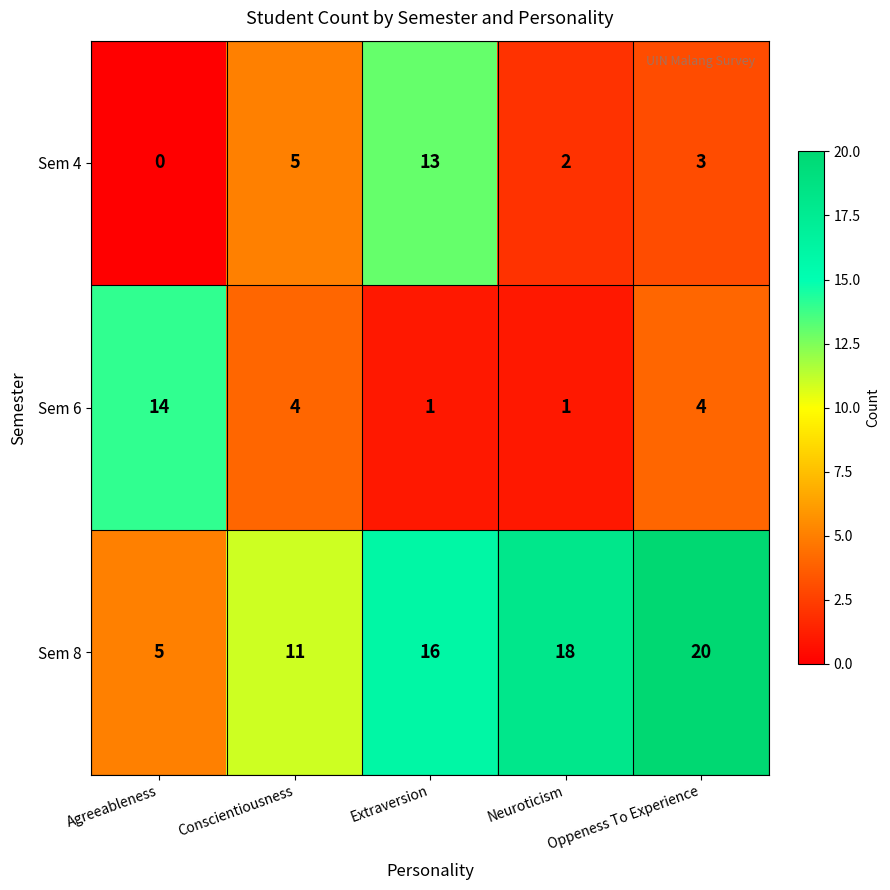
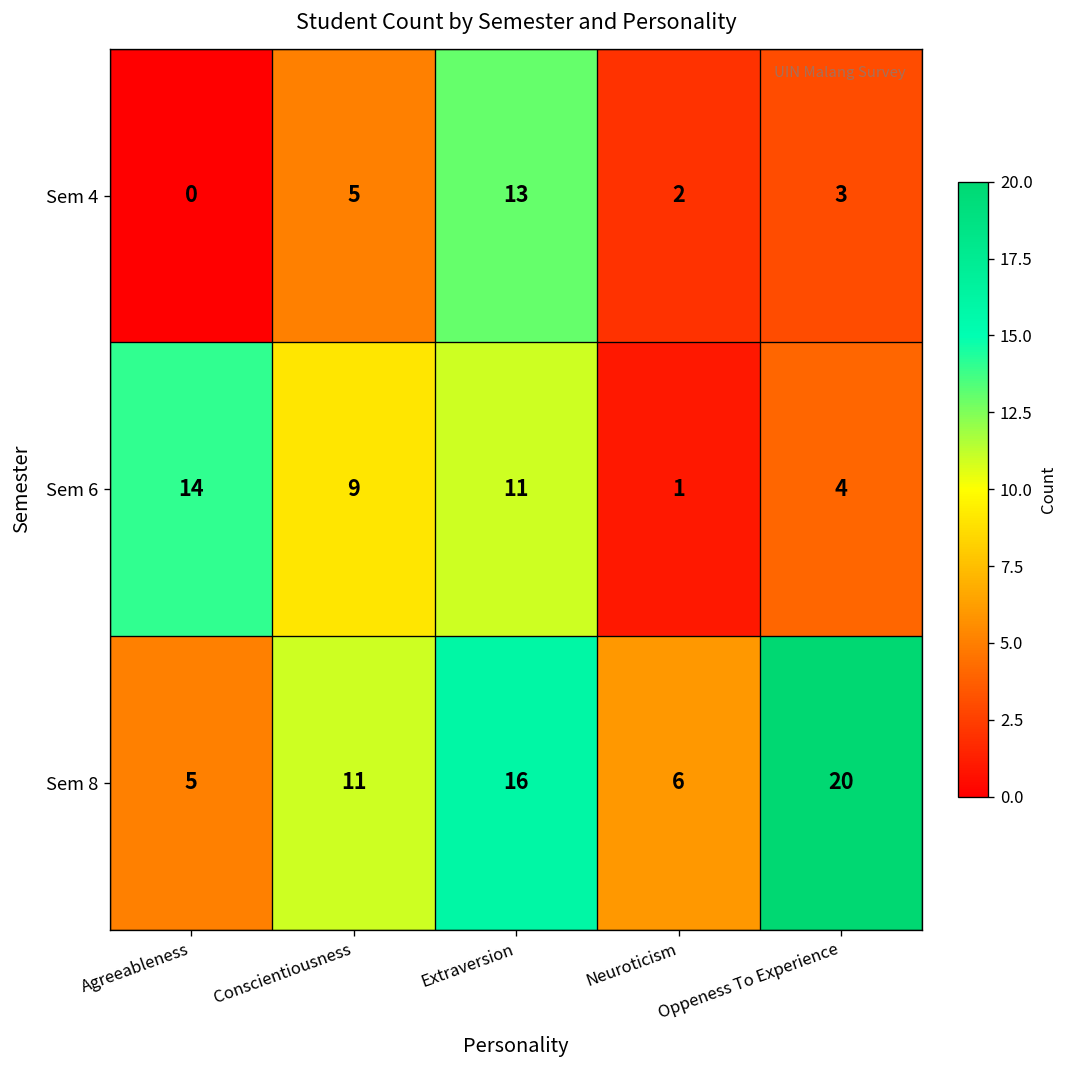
  {
    "Sem 4": {
      "Agreeableness": 0,
      "Conscientiousness": 5,
      "Extraversion": 13,
      "Neuroticism": 2
    },
    "Sem 6": {
      "Agreeableness": 14,
-     "Conscientiousness": 4,
-     "Extraversion": 1,
+     "Conscientiousness": 9,
+     "Extraversion": 11,
      "Neuroticism": 1,
      "Oppeness To Experience": 4
    },
    "Sem 8": {
      "Agreeableness": 5,
      "Conscientiousness": 11,
      "Extraversion": 16,
-     "Neuroticism": 18,
+     "Neuroticism": 6,
      "Oppeness To Experience": 20
    }
  }
